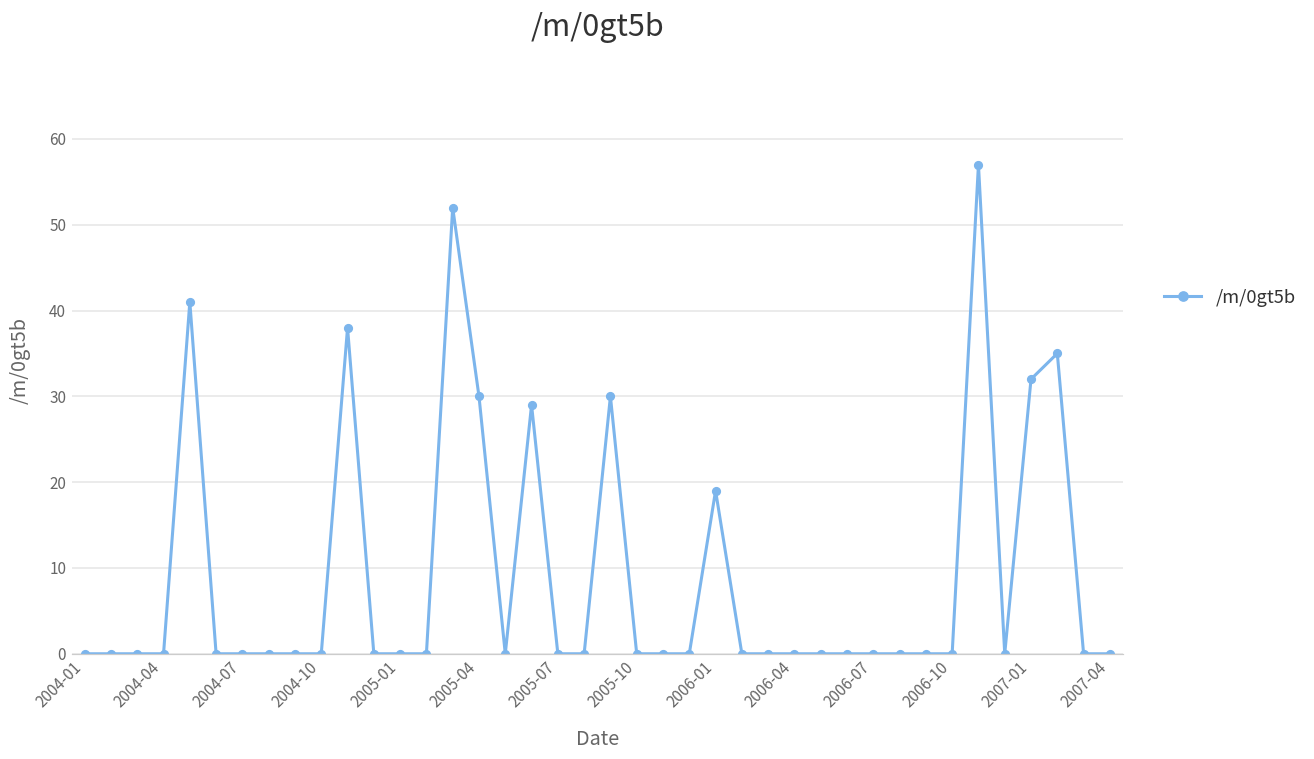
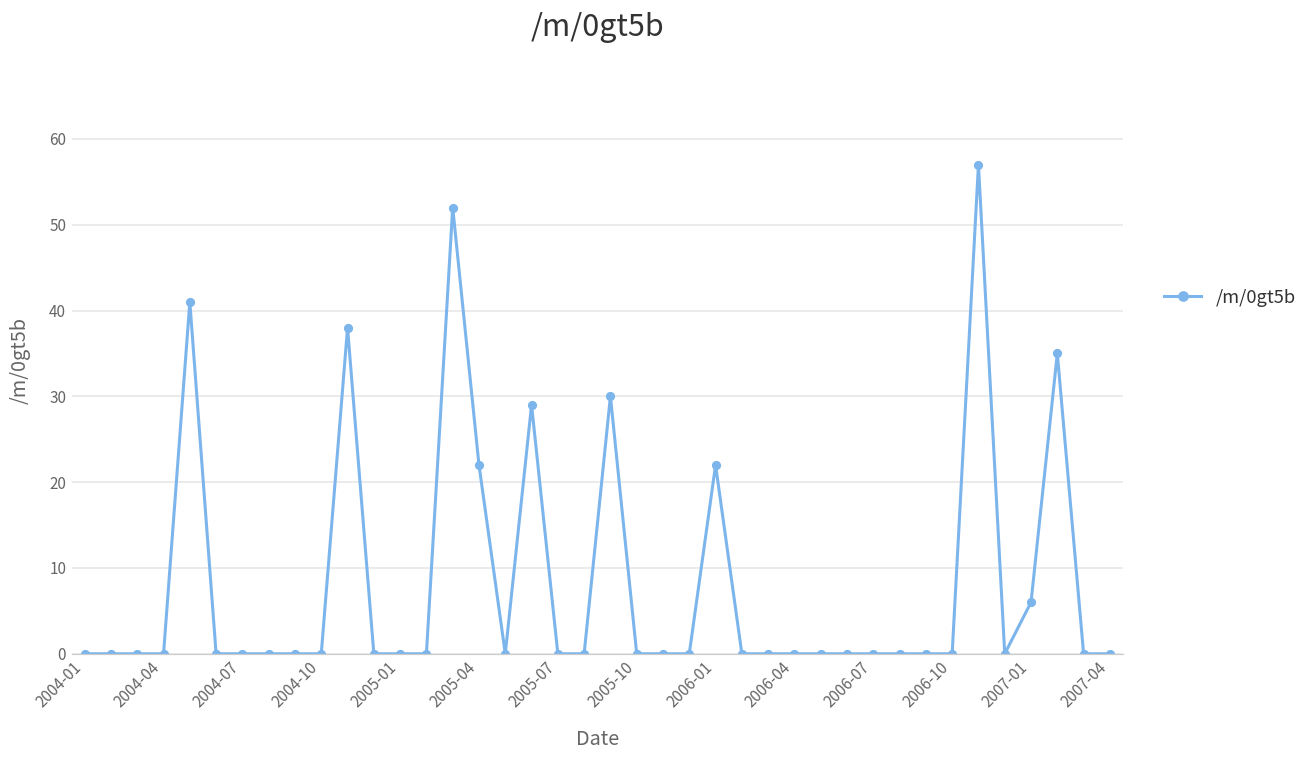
  {
    "2004-01": 0,
    "2004-04": 0,
    "2004-07": 0,
    "2004-10": 0,
    "2005-01": 0,
-   "2005-04": 30,
+   "2005-04": 22,
    "2005-07": 0,
    "2005-10": 0,
-   "2006-01": 19,
+   "2006-01": 22,
    "2006-04": 0,
    "2006-07": 0,
    "2006-10": 0,
-   "2007-01": 32,
+   "2007-01": 6,
    "2007-04": 0
  }
